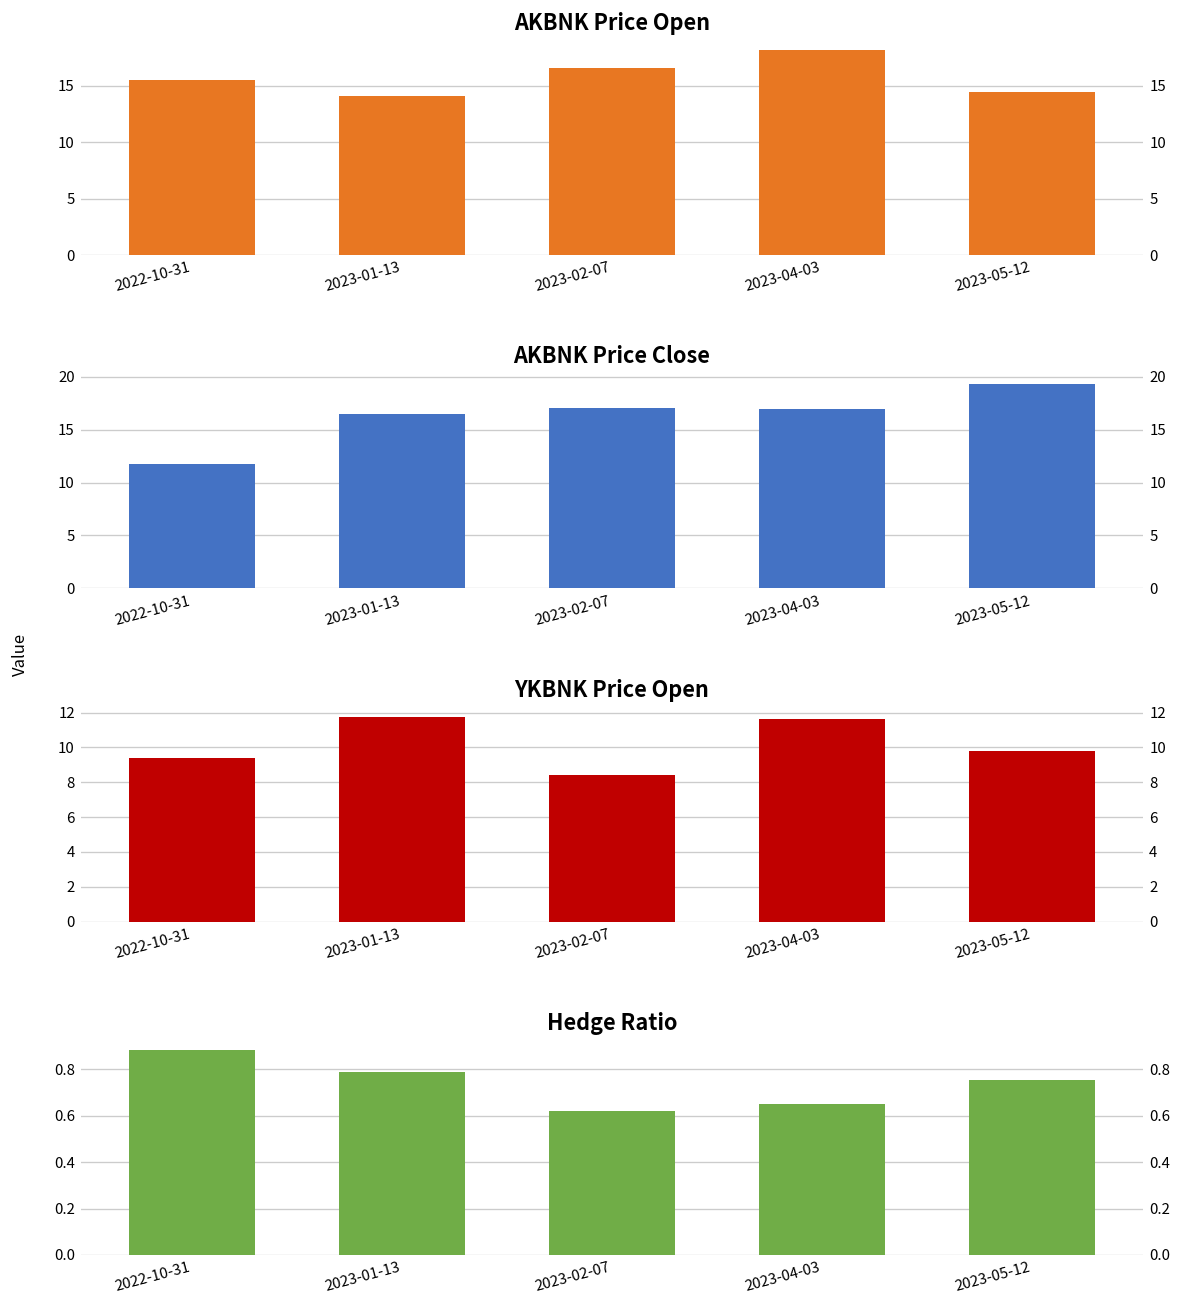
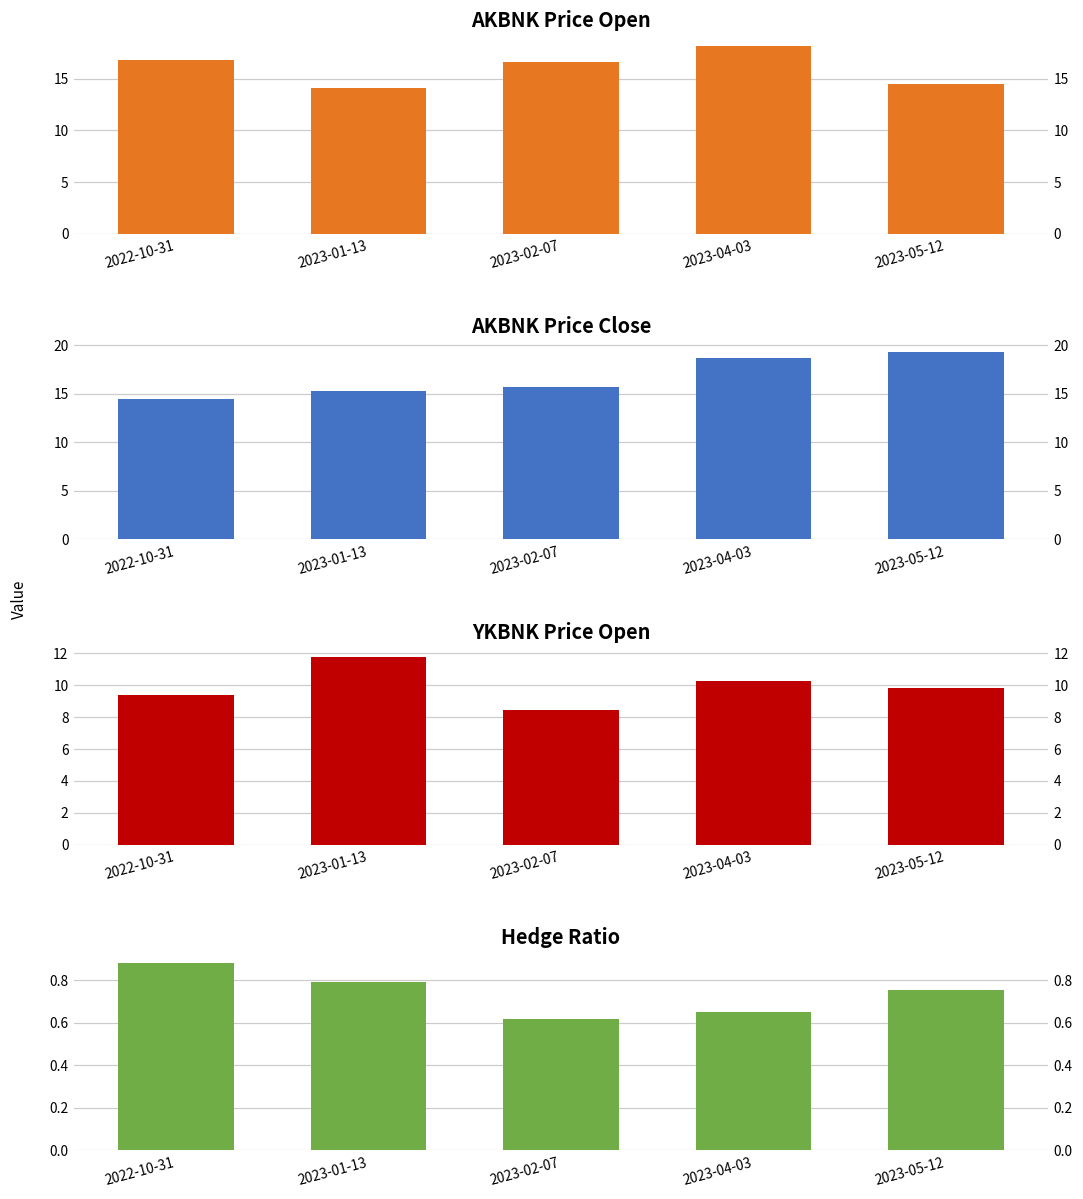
  {
    "AKBNK Price Open": {
-     "2022-10-31": 15,
+     "2022-10-31": 17,
      "2023-01-13": 14,
      "2023-02-07": 17,
      "2023-04-03": 18,
      "2023-05-12": 14
    },
    "AKBNK Price Close": {
-     "2022-10-31": 12,
-     "2023-01-13": 16,
-     "2023-02-07": 17,
-     "2023-04-03": 17,
+     "2022-10-31": 14,
+     "2023-01-13": 15,
+     "2023-02-07": 16,
+     "2023-04-03": 19,
      "2023-05-12": 19
    },
    "YKBNK Price Open": {
      "2022-10-31": 9.4,
      "2023-01-13": 11.8,
      "2023-02-07": 8.4,
-     "2023-04-03": 11.6,
+     "2023-04-03": 10.3,
      "2023-05-12": 9.8
    },
    "Hedge Ratio": {
      "2022-10-31": 0.88,
      "2023-01-13": 0.79,
      "2023-02-07": 0.62,
      "2023-04-03": 0.65,
      "2023-05-12": 0.75
    }
  }
